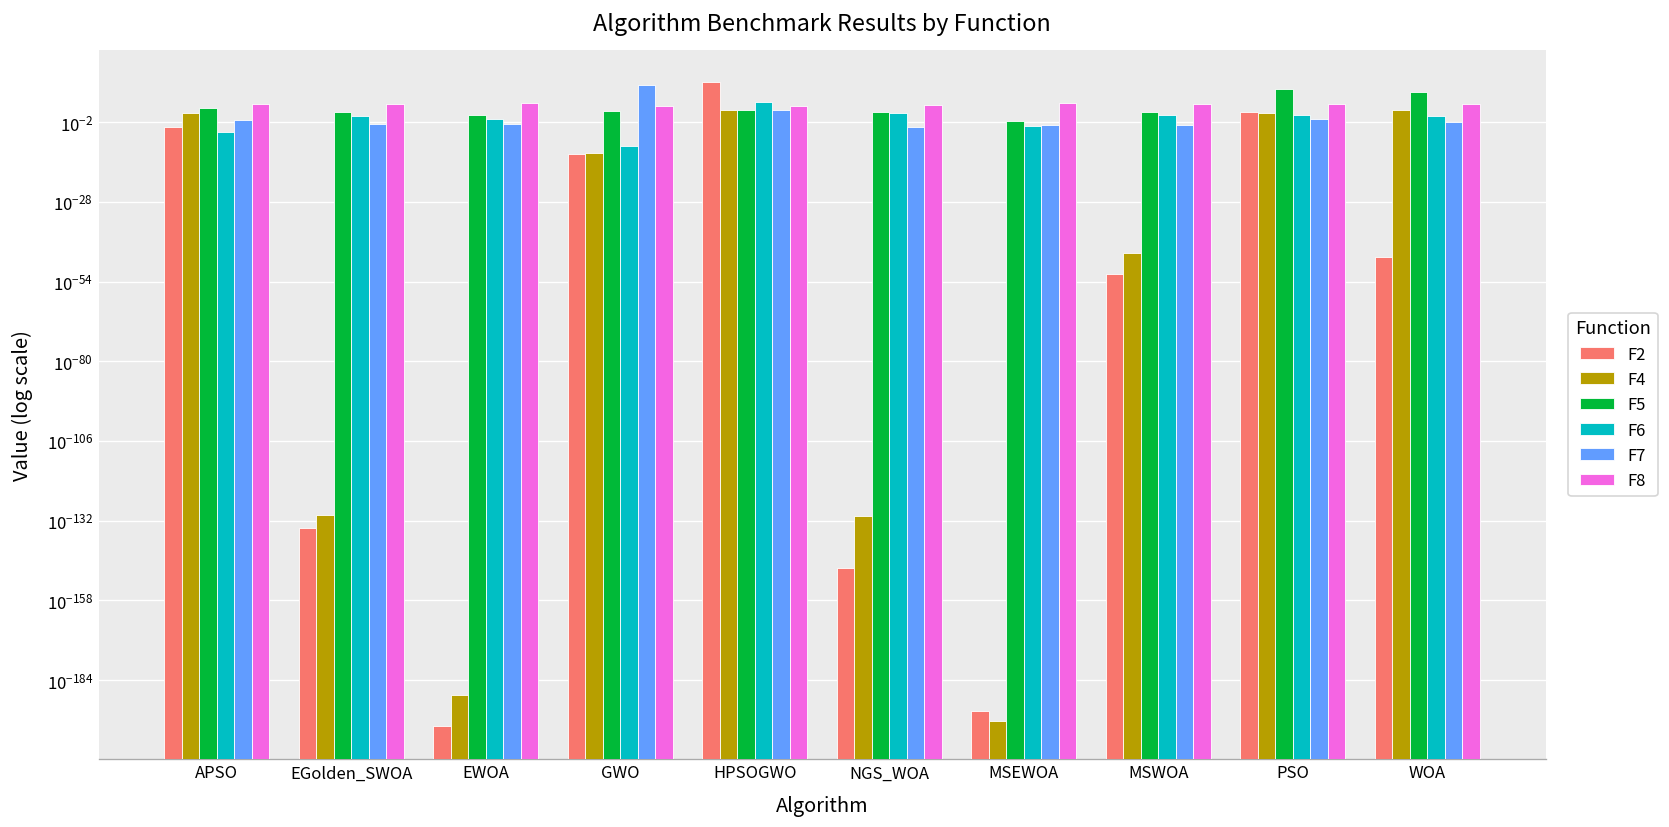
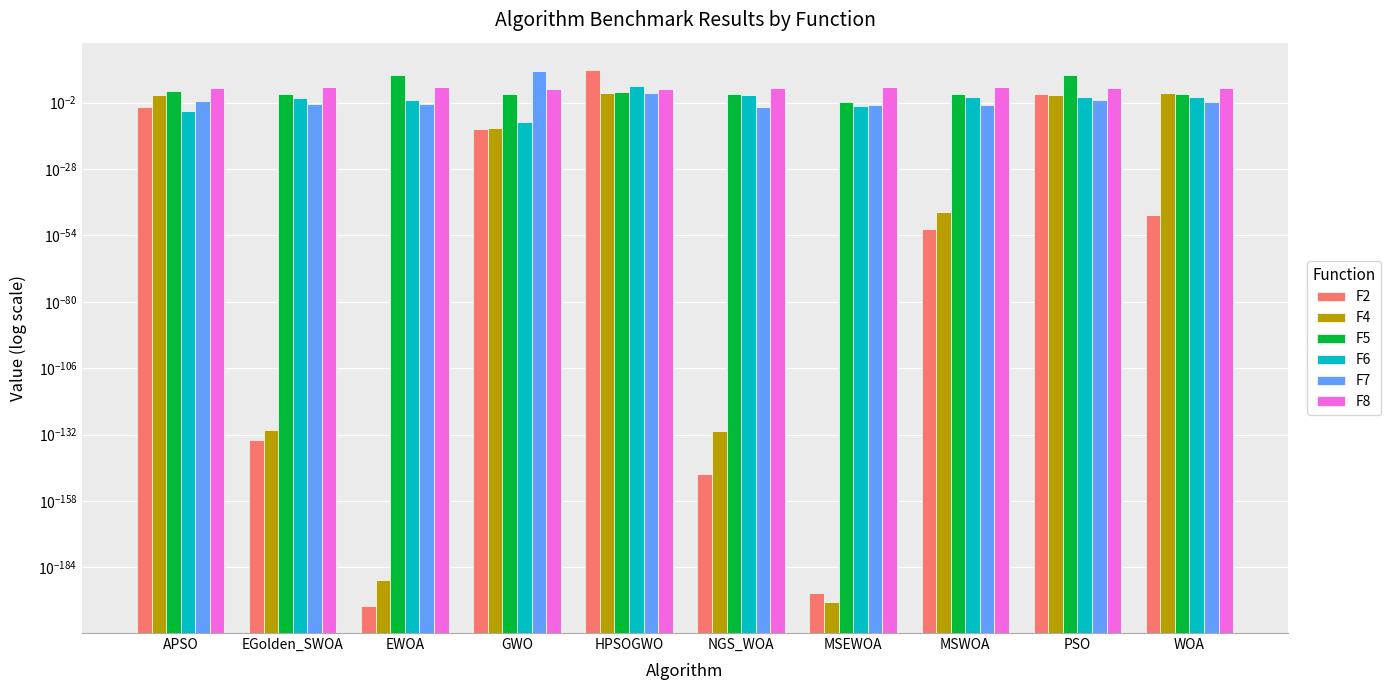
  {
    "F5": {
-     "EWOA": 0,
-     "WOA": 100000000
+     "EWOA": 1000000000,
+     "WOA": 0
    }
  }
